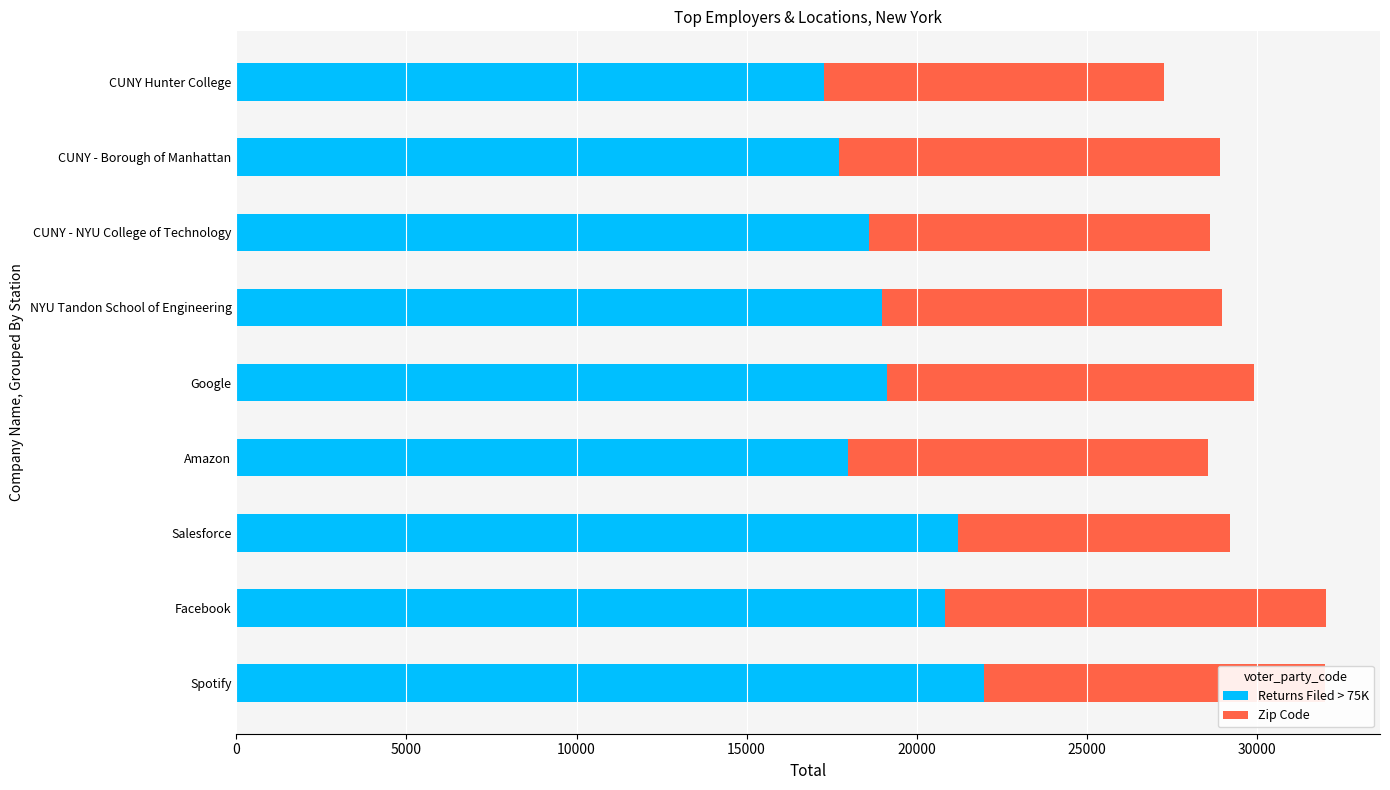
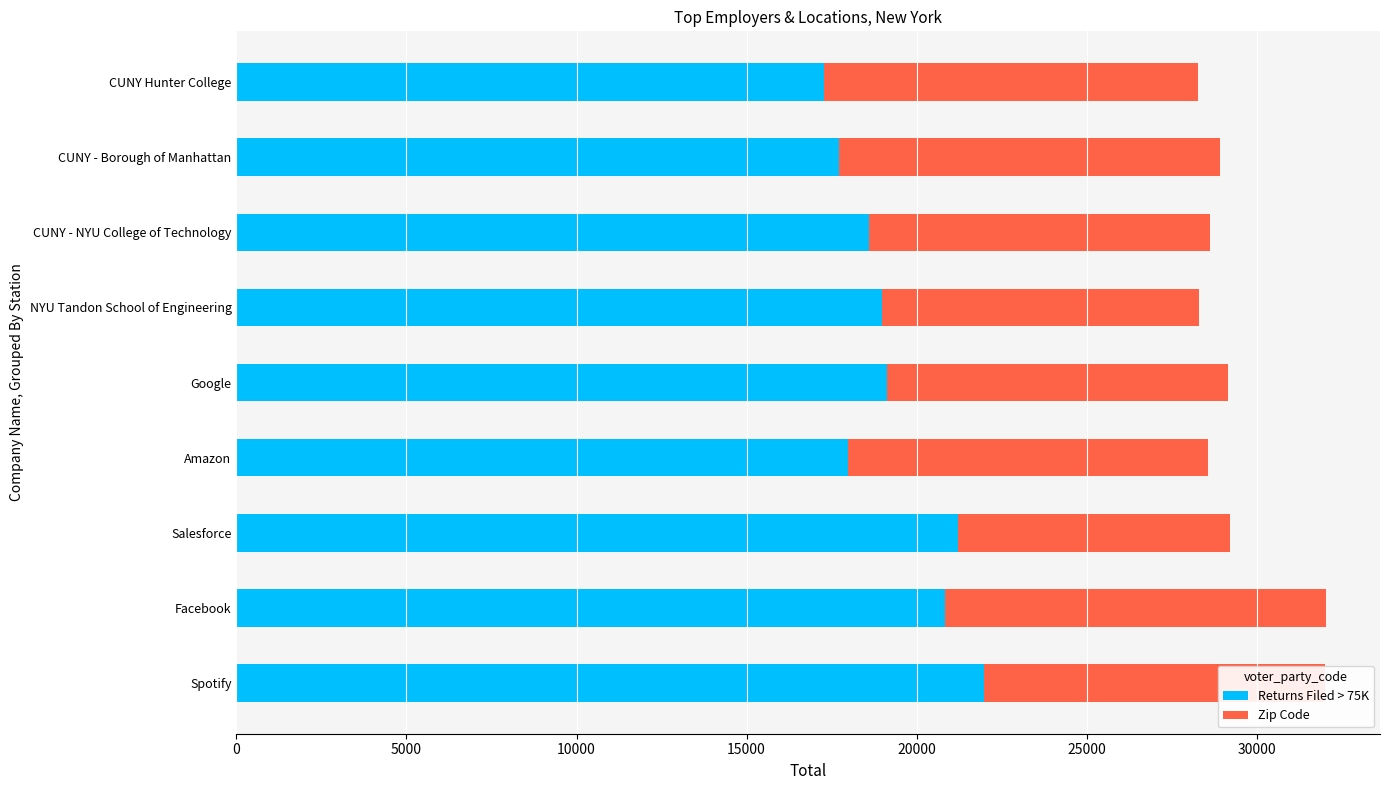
  {
    "Returns Filed > 75K": {
      "CUNY Hunter College": 17300,
      "CUNY - Borough of Manhattan": 17700,
      "CUNY - NYU College of Technology": 18600,
      "NYU Tandon School of Engineering": 19000,
      "Google": 19100,
      "Amazon": 18000,
      "Salesforce": 21200,
      "Facebook": 20800,
      "Spotify": 22000
    },
    "Zip Code": {
-     "CUNY Hunter College": 10000,
+     "CUNY Hunter College": 11000,
      "CUNY - Borough of Manhattan": 11200,
      "CUNY - NYU College of Technology": 10000,
-     "NYU Tandon School of Engineering": 10000,
-     "Google": 10800,
+     "NYU Tandon School of Engineering": 9300,
+     "Google": 10000,
      "Amazon": 10600,
      "Salesforce": 8000,
      "Facebook": 11200
    }
  }
